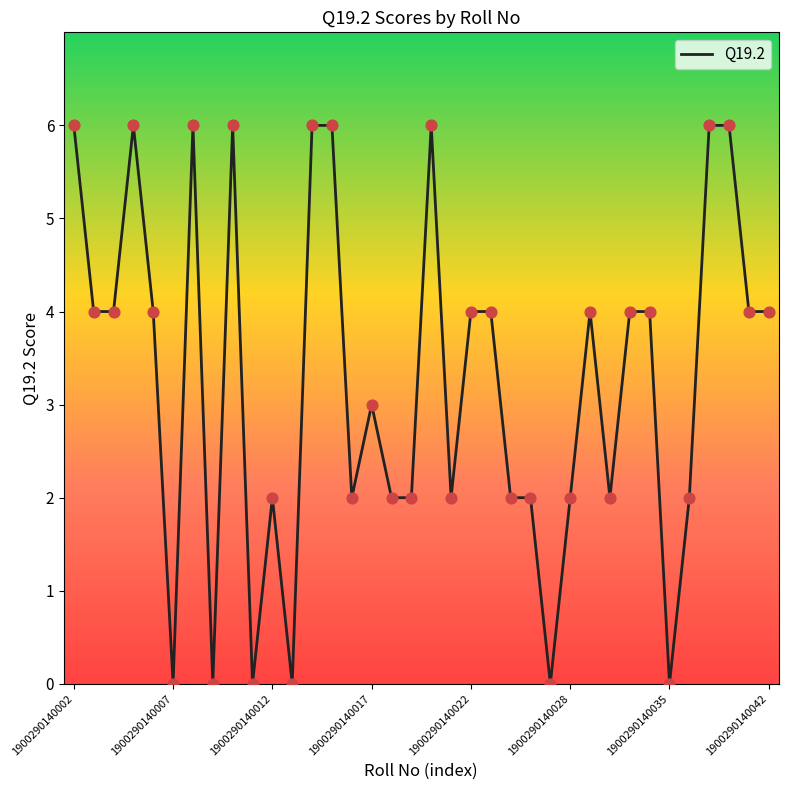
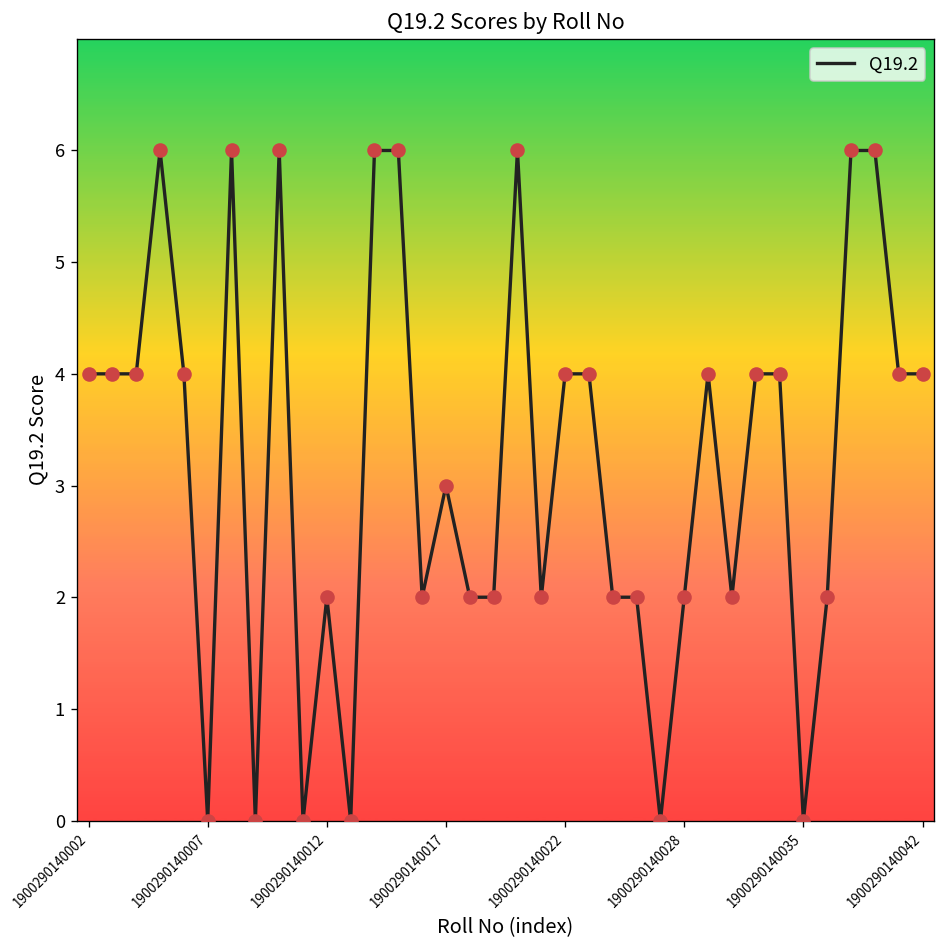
  {
-   "1900290140002": 6,
+   "1900290140002": 4,
    "1900290140007": 0,
    "1900290140012": 2,
    "1900290140017": 3,
    "1900290140022": 4,
    "1900290140028": 2,
    "1900290140035": 0,
    "1900290140042": 4
  }
